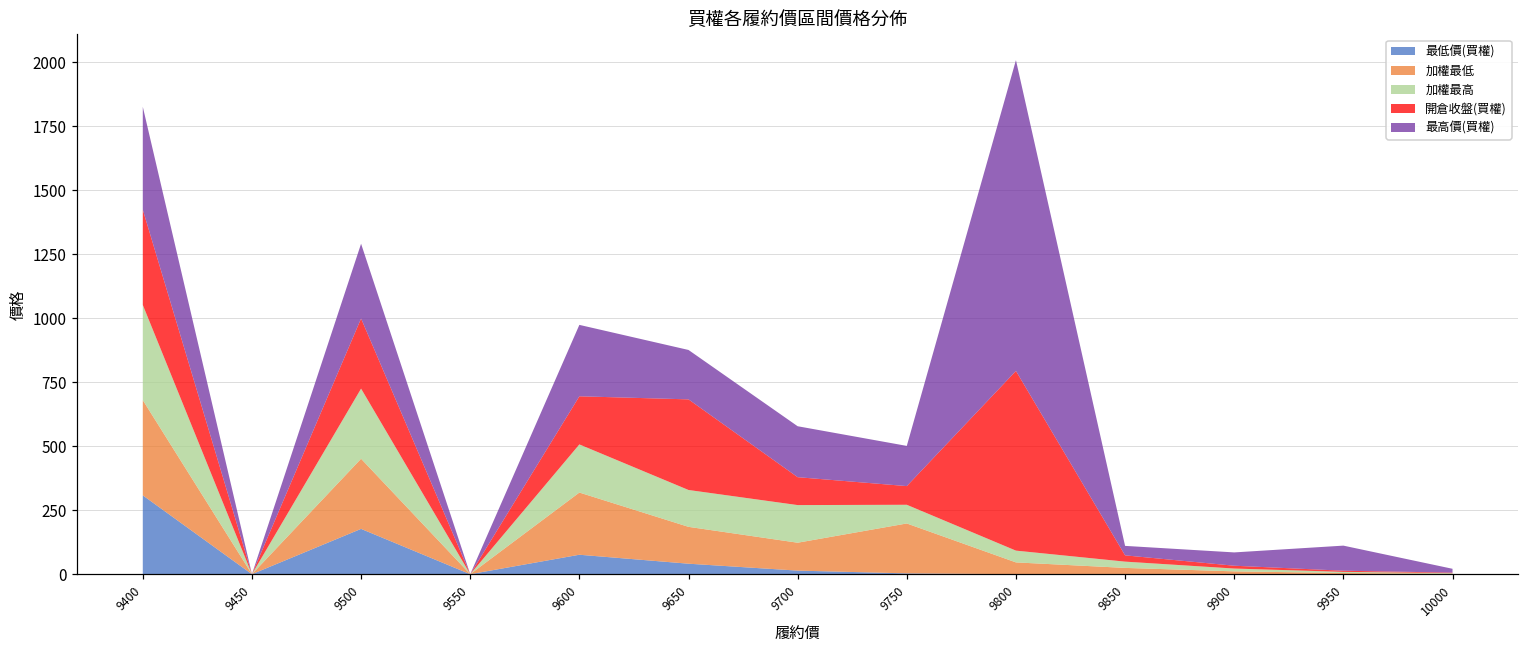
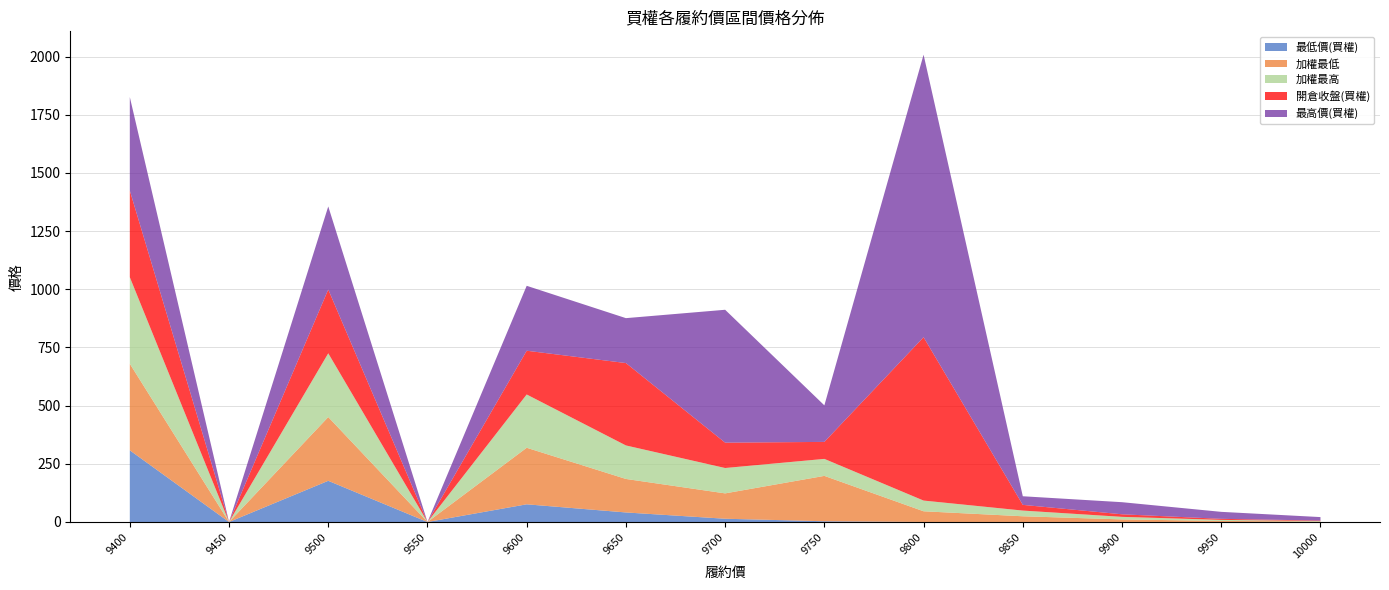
  {
    "最低價(買權)": {
      "9400": 310,
      "9500": 180,
      "9600": 80,
      "9650": 40,
      "9700": 10
    },
    "加權最低": {
      "9400": 370,
      "9500": 270,
      "9600": 240,
      "9650": 140,
      "9700": 110,
      "9750": 200,
      "9800": 50,
      "9850": 20
    },
    "加權最高": {
      "9400": 370,
      "9500": 270,
-     "9600": 190,
+     "9600": 230,
      "9650": 140,
-     "9700": 150,
+     "9700": 110,
      "9750": 70,
      "9800": 50,
      "9850": 20
    },
    "開倉收盤(買權)": {
      "9400": 370,
      "9500": 270,
      "9600": 190,
      "9650": 350,
      "9700": 110,
      "9750": 70,
      "9800": 700,
      "9850": 20,
      "9900": 10
    },
    "最高價(買權)": {
      "9400": 400,
-     "9500": 290,
+     "9500": 360,
      "9600": 280,
      "9650": 190,
-     "9700": 200,
+     "9700": 570,
      "9750": 160,
      "9800": 1210,
      "9850": 40,
      "9900": 50,
-     "9950": 100,
+     "9950": 30,
      "10000": 20
    }
  }
